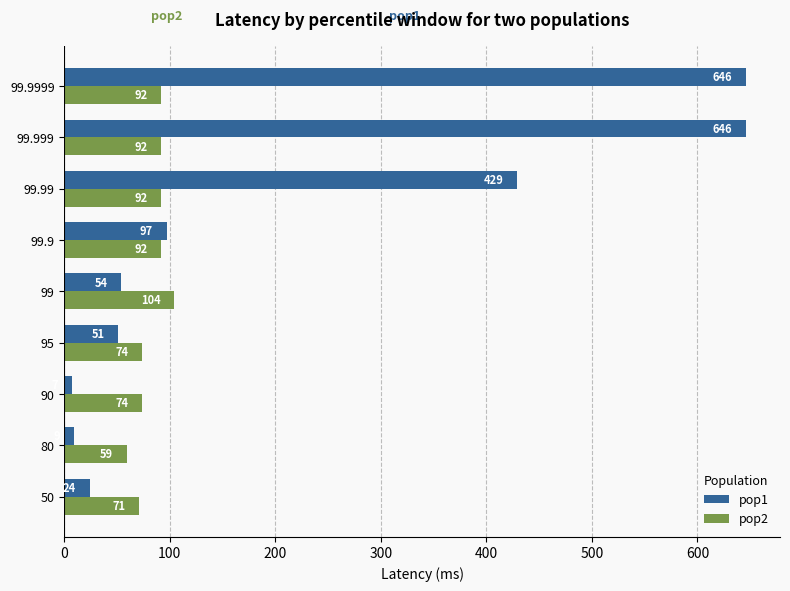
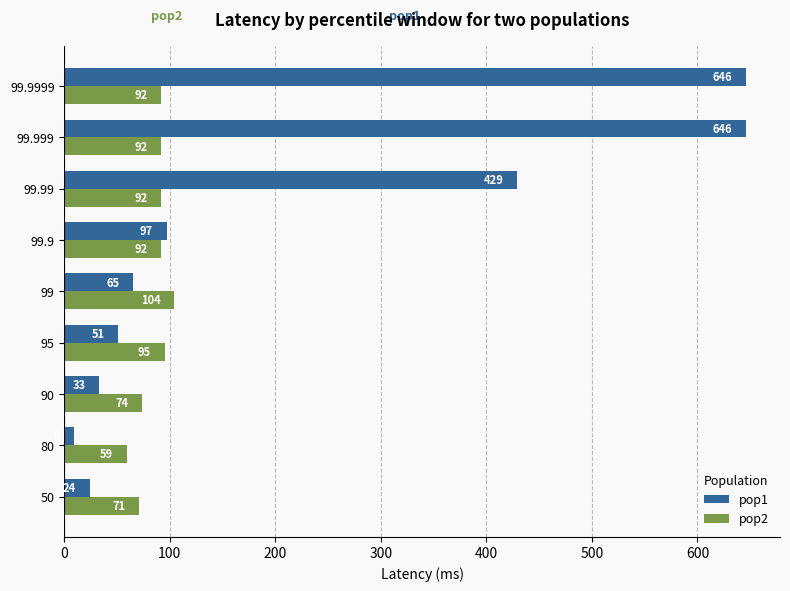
  {
    "pop1": {
      "99.9999": 646,
      "99.999": 646,
      "99.99": 429,
      "99.9": 97,
-     "99": 54,
+     "99": 65,
      "95": 51,
-     "90": 7,
+     "90": 33,
      "50": 24
    },
    "pop2": {
      "99.9999": 92,
      "99.999": 92,
      "99.99": 92,
      "99.9": 92,
      "99": 104,
-     "95": 74,
+     "95": 95,
      "90": 74,
      "80": 59,
      "50": 71
    }
  }
